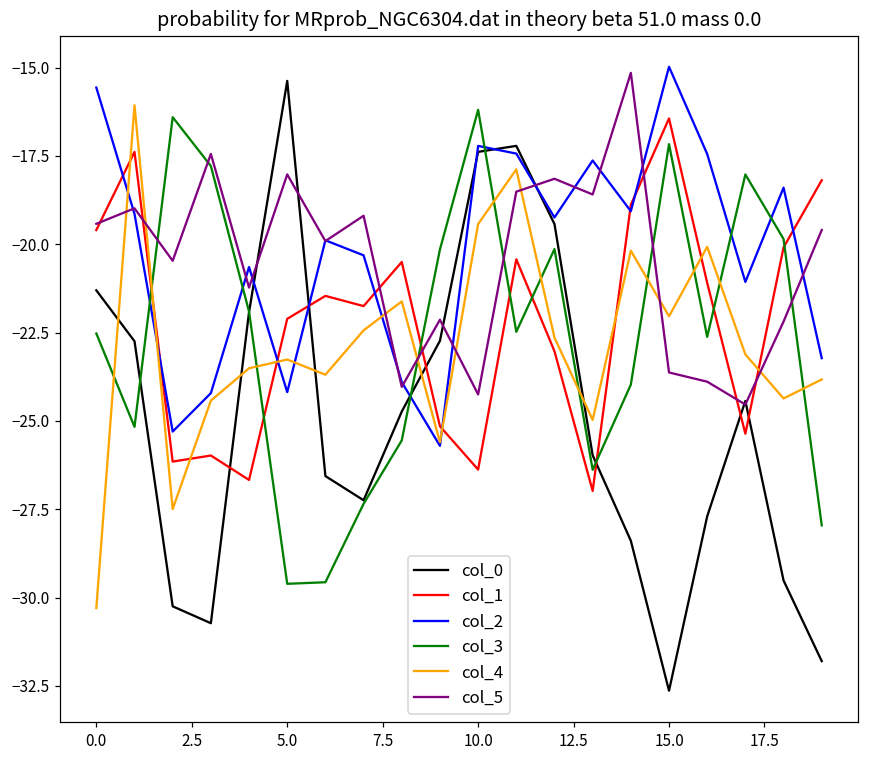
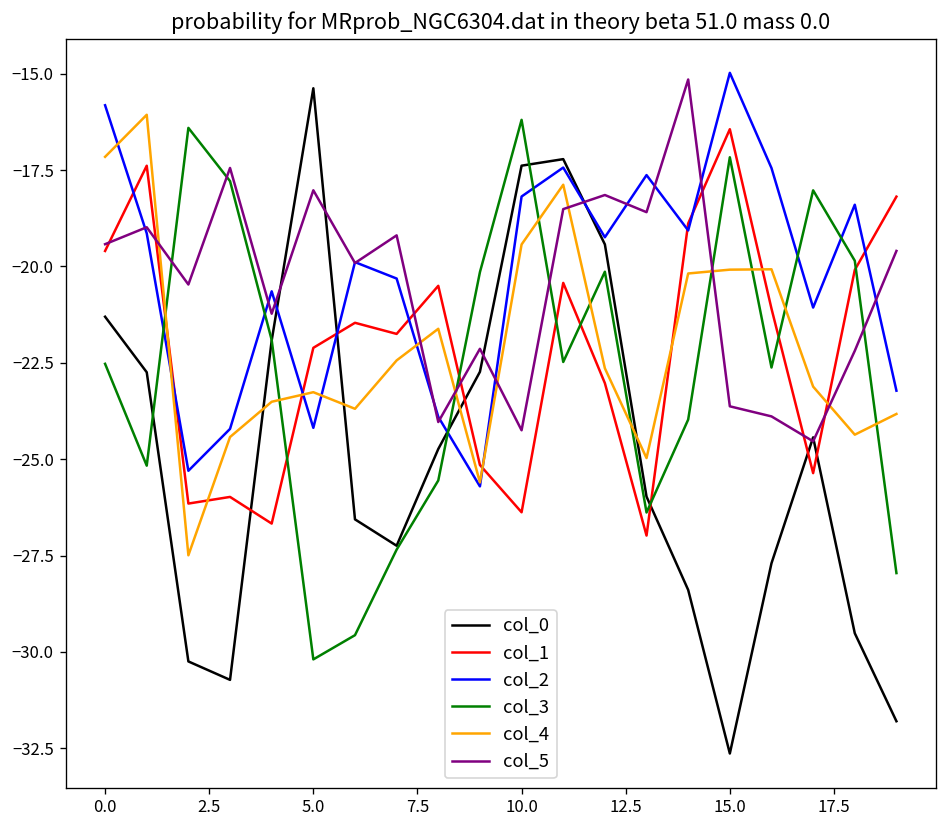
  {
    "col_0": {
      "0.0": -21.3,
      "5.0": -15.4,
      "10.0": -17.4,
      "15.0": -32.6
    },
    "col_1": {
      "0.0": -19.6,
      "5.0": -22.1,
      "10.0": -26.4,
      "15.0": -16.4
    },
    "col_2": {
-     "0.0": -15.6,
+     "0.0": -15.8,
      "5.0": -24.2,
-     "10.0": -17.2,
+     "10.0": -18.2,
      "15.0": -15.0
    },
    "col_3": {
      "0.0": -22.5,
-     "5.0": -29.6,
+     "5.0": -30.2,
      "10.0": -16.2,
      "15.0": -17.2
    },
    "col_4": {
-     "0.0": -30.3,
+     "0.0": -17.2,
      "5.0": -23.3,
      "10.0": -19.4,
-     "15.0": -22.0
+     "15.0": -20.1
    },
    "col_5": {
      "0.0": -19.4,
      "5.0": -18.0,
      "10.0": -24.2,
      "15.0": -23.6
    }
  }
